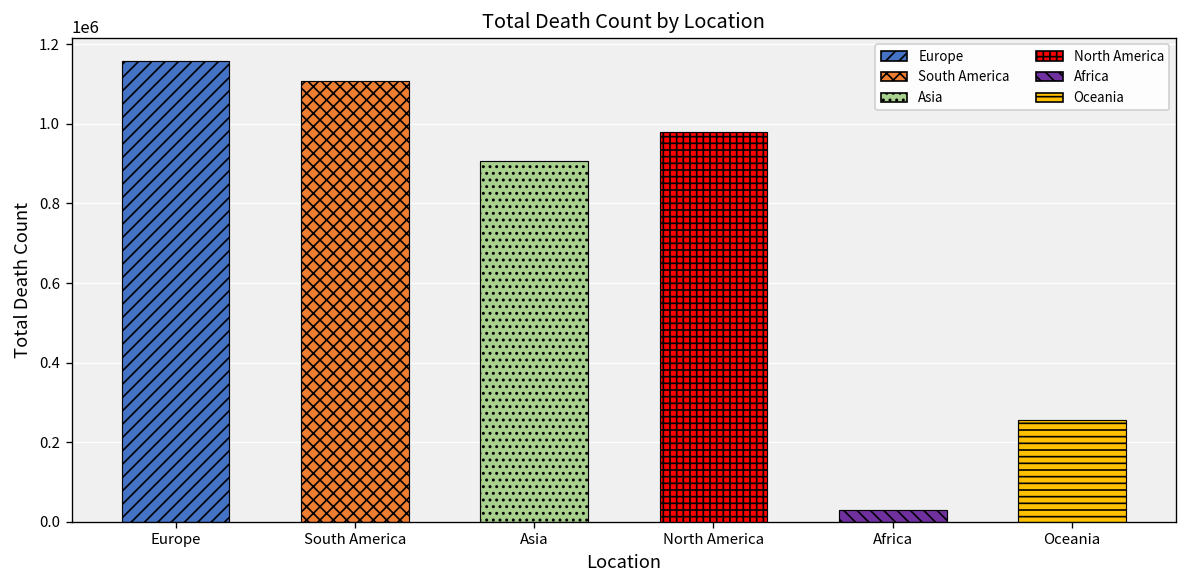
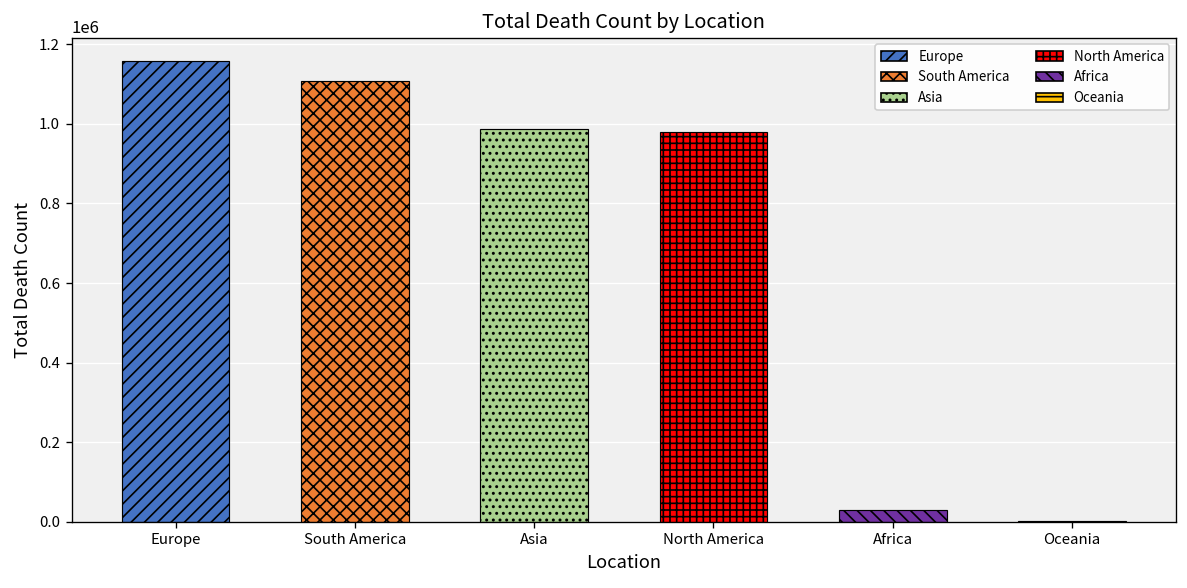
  {
    "Europe": 1160000,
    "South America": 1110000,
-   "Asia": 910000,
+   "Asia": 990000,
    "North America": 980000,
    "Africa": 30000,
-   "Oceania": 260000
+   "Oceania": 0
  }
